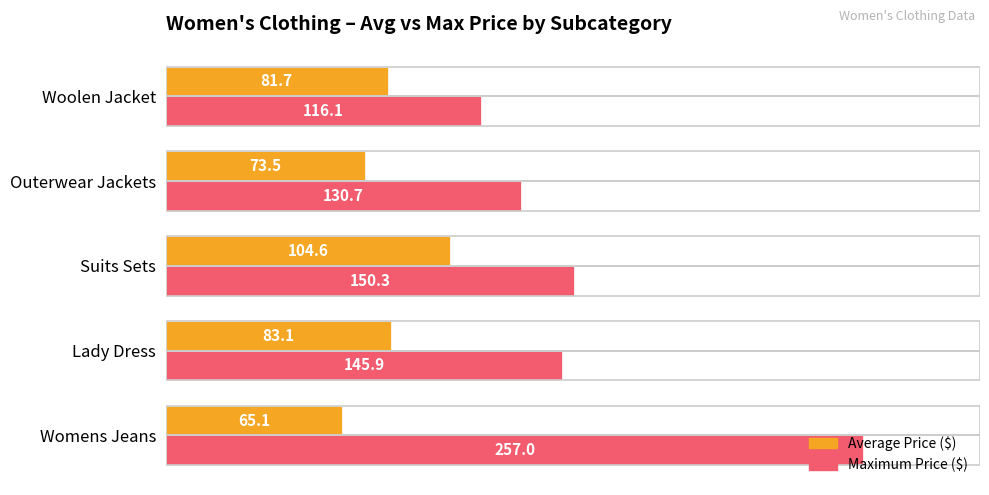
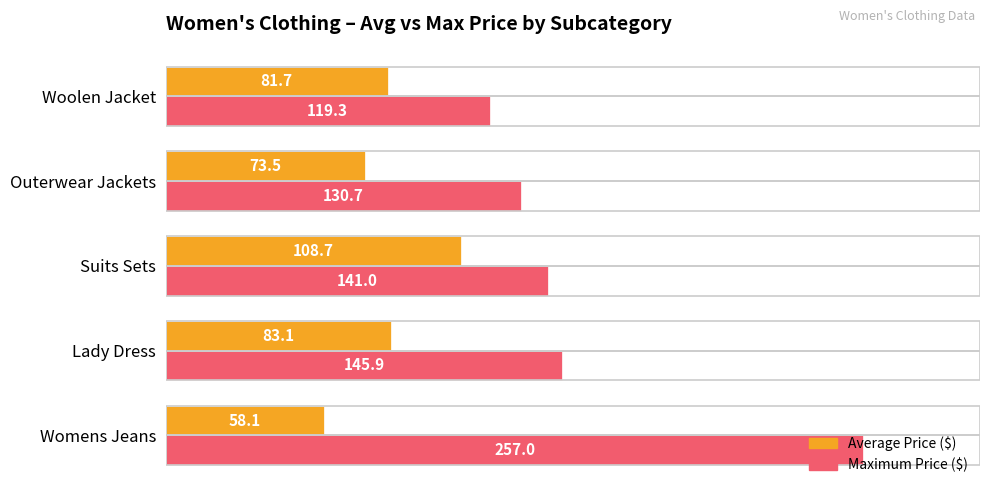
  {
    "Average Price ($)": {
      "Woolen Jacket": 81.7,
      "Outerwear Jackets": 73.5,
-     "Suits Sets": 104.6,
+     "Suits Sets": 108.7,
      "Lady Dress": 83.1,
-     "Womens Jeans": 65.1
+     "Womens Jeans": 58.1
    },
    "Maximum Price ($)": {
-     "Woolen Jacket": 116.1,
+     "Woolen Jacket": 119.3,
      "Outerwear Jackets": 130.7,
-     "Suits Sets": 150.3,
+     "Suits Sets": 141.0,
      "Lady Dress": 145.9,
      "Womens Jeans": 257.0
    }
  }
